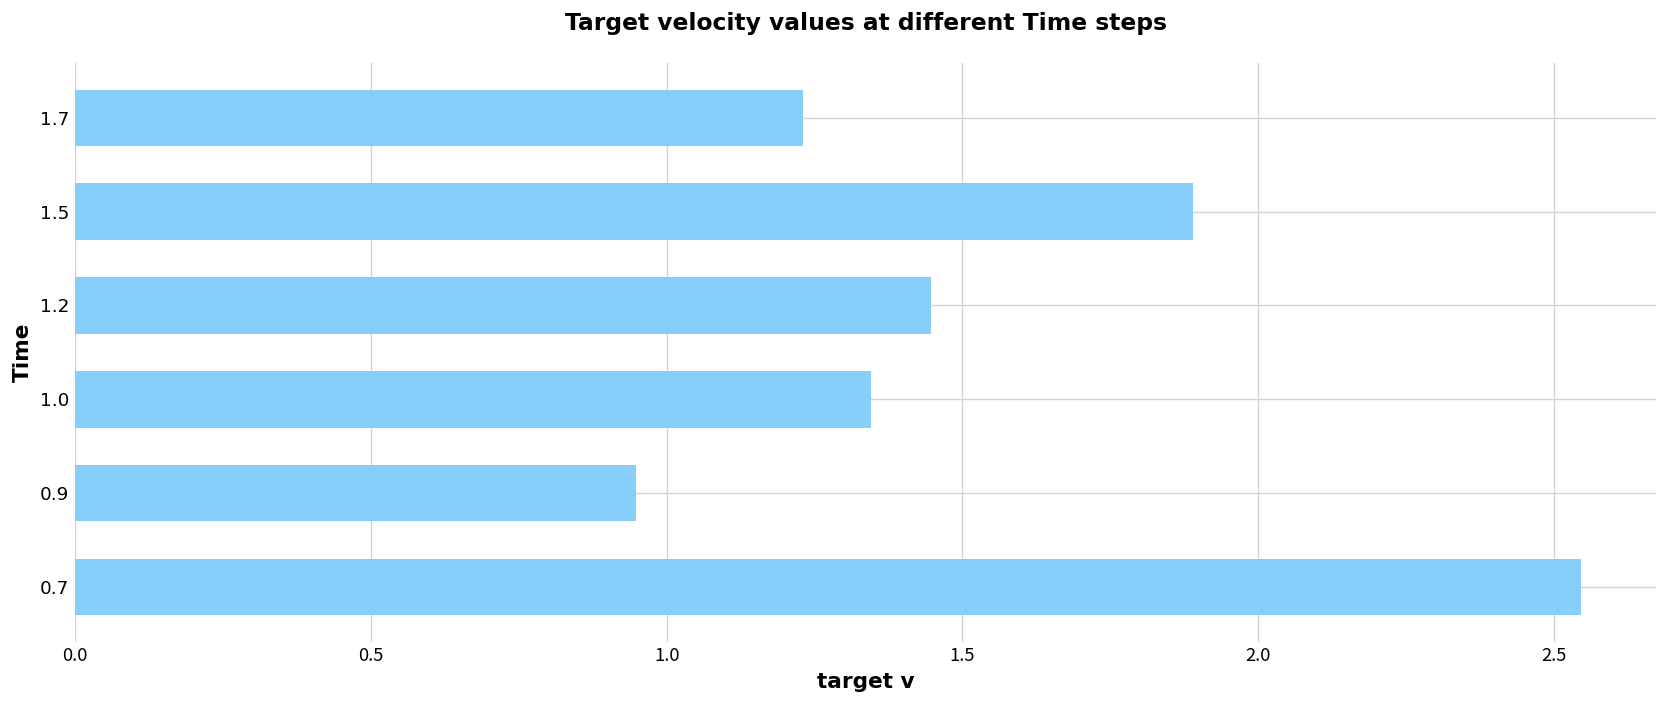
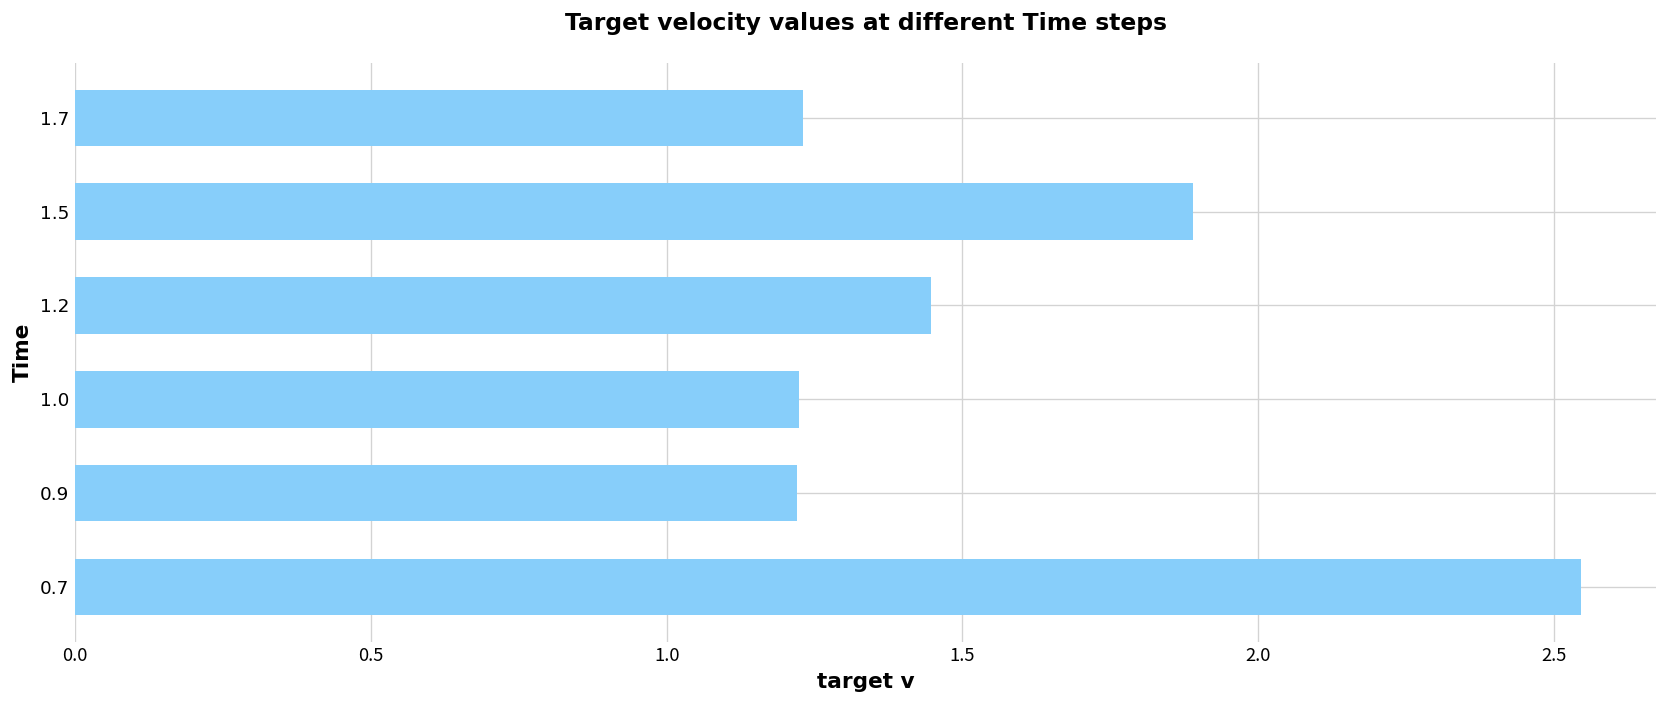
  {
    "1.7": 1.23,
    "1.5": 1.89,
    "1.2": 1.45,
-   "1.0": 1.34,
-   "0.9": 0.95,
+   "1.0": 1.22,
+   "0.9": 1.22,
    "0.7": 2.55
  }
